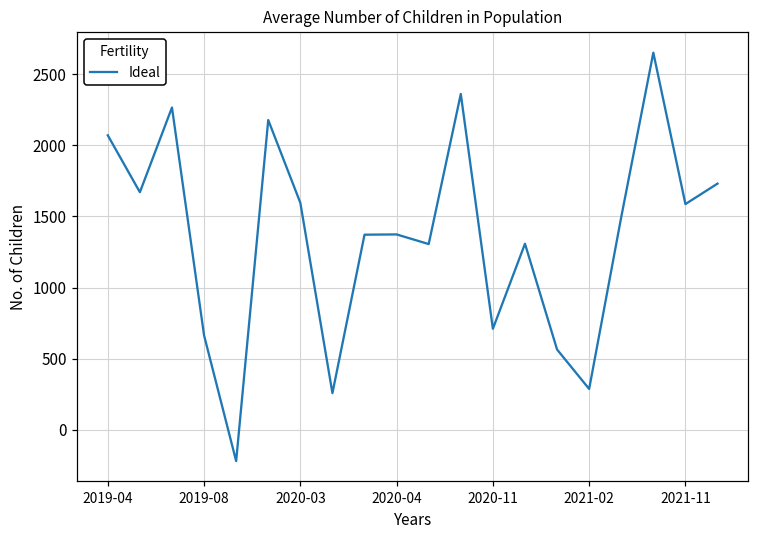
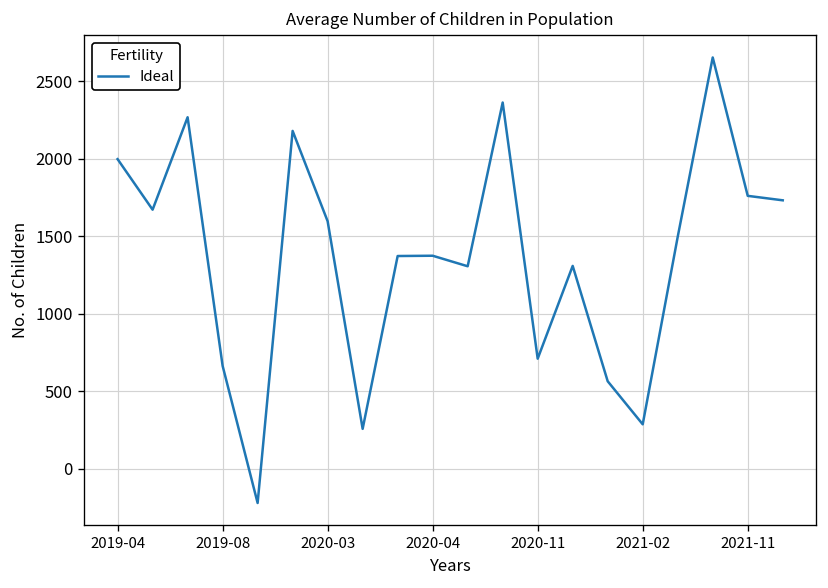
  {
-   "2019-04": 2070,
+   "2019-04": 2000,
    "2019-08": 660,
    "2020-03": 1600,
    "2020-04": 1370,
    "2020-11": 710,
    "2021-02": 290,
-   "2021-11": 1590
+   "2021-11": 1760
  }
